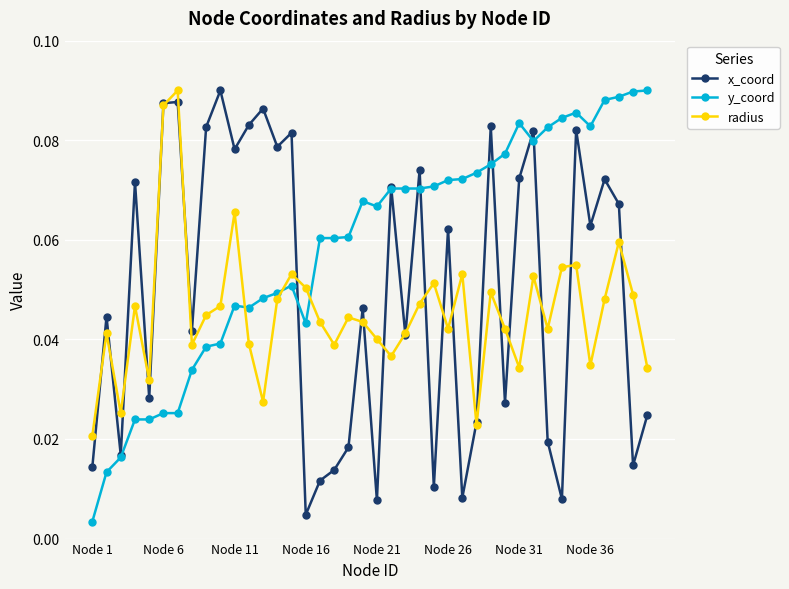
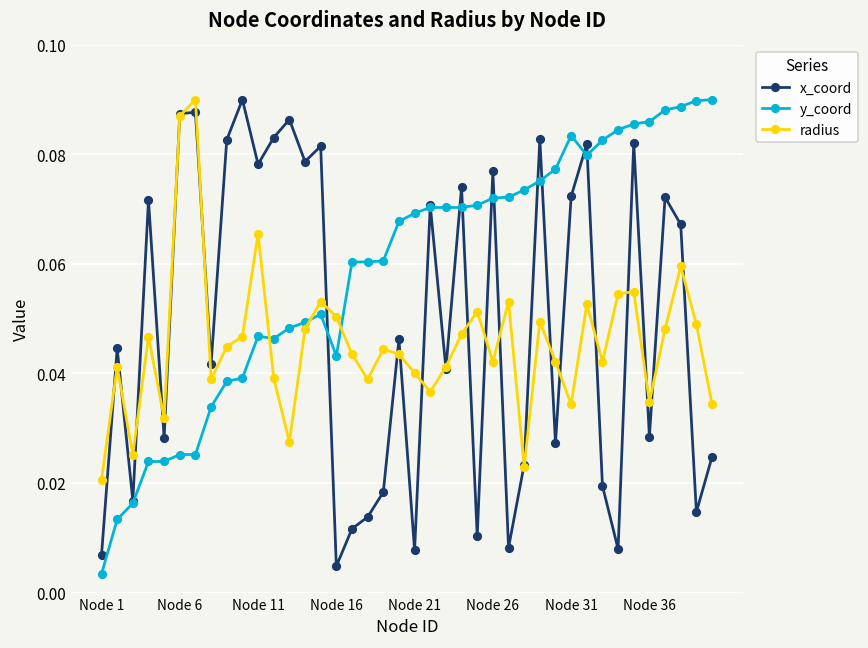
  {
    "x_coord": {
-     "Node 1": 0.014,
+     "Node 1": 0.007,
      "Node 11": 0.078,
      "Node 16": 0.005,
      "Node 21": 0.008,
-     "Node 26": 0.062,
+     "Node 26": 0.077,
      "Node 31": 0.072,
-     "Node 36": 0.063
+     "Node 36": 0.028
    },
    "y_coord": {
      "Node 1": 0.003,
      "Node 6": 0.025,
      "Node 11": 0.047,
      "Node 16": 0.043,
-     "Node 21": 0.067,
+     "Node 21": 0.069,
      "Node 26": 0.072,
      "Node 31": 0.083,
-     "Node 36": 0.083
+     "Node 36": 0.086
    },
    "radius": {
      "Node 1": 0.021,
      "Node 11": 0.065,
      "Node 16": 0.050,
      "Node 21": 0.040,
      "Node 26": 0.042,
      "Node 31": 0.034,
      "Node 36": 0.035
    }
  }
